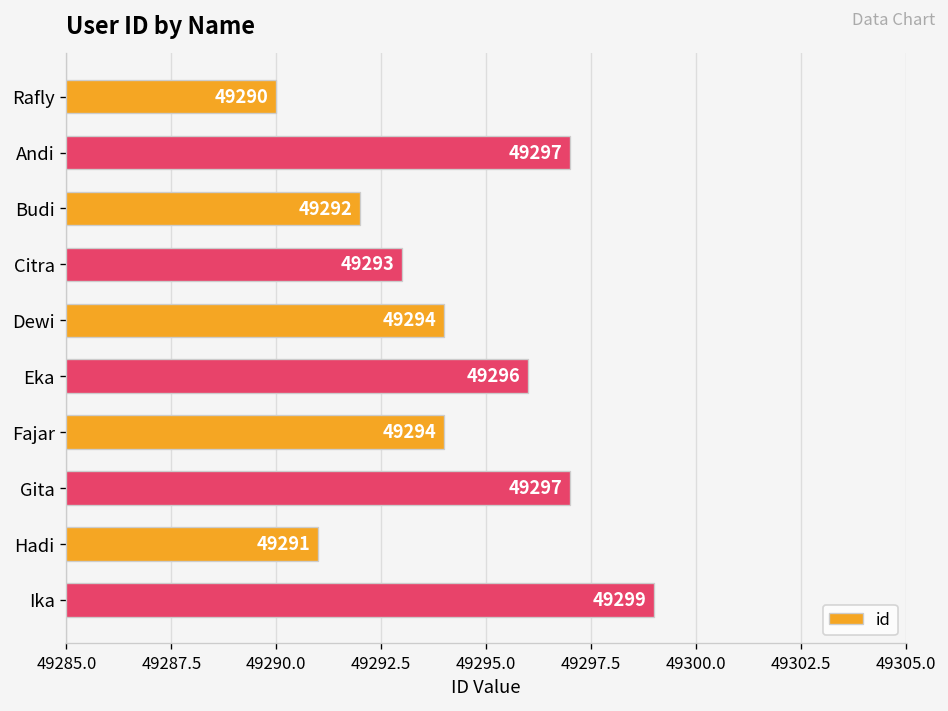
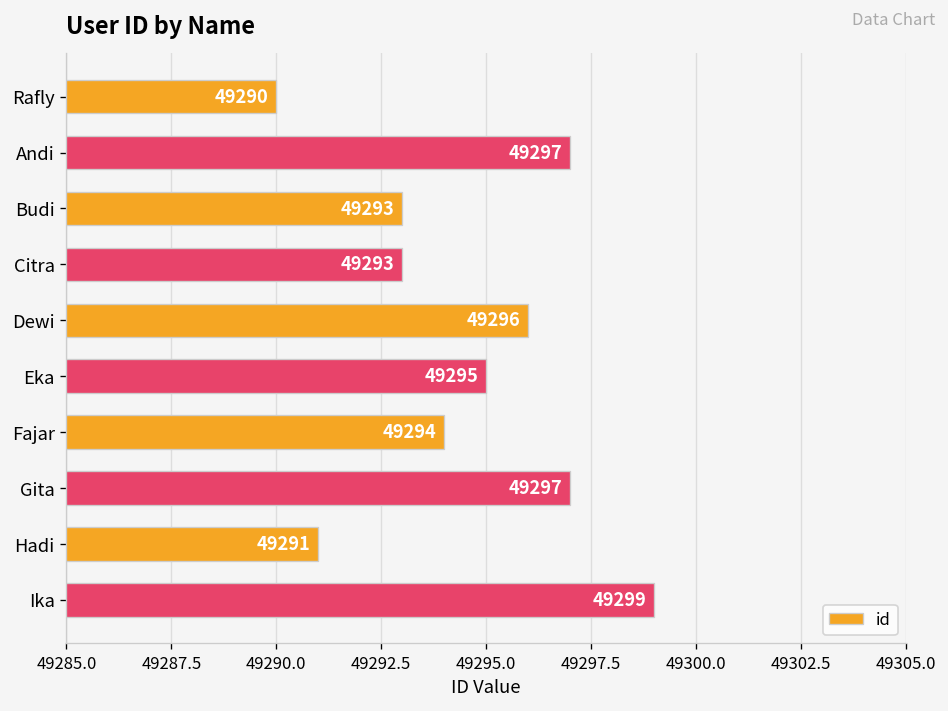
  {
    "Rafly": 49290,
    "Andi": 49297,
-   "Budi": 49292,
+   "Budi": 49293,
    "Citra": 49293,
-   "Dewi": 49294,
-   "Eka": 49296,
+   "Dewi": 49296,
+   "Eka": 49295,
    "Fajar": 49294,
    "Gita": 49297,
    "Hadi": 49291,
    "Ika": 49299
  }
